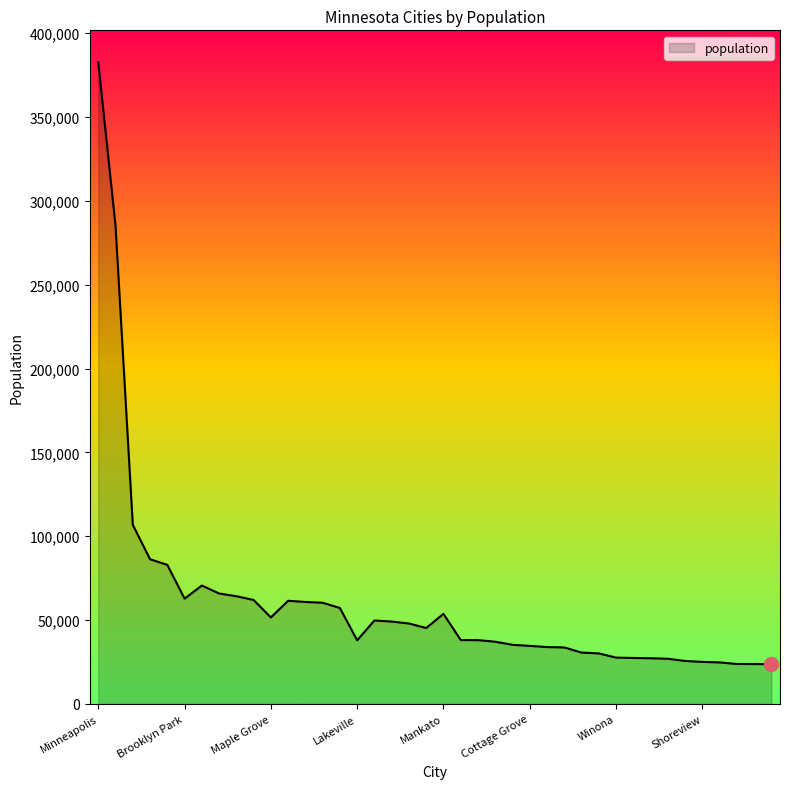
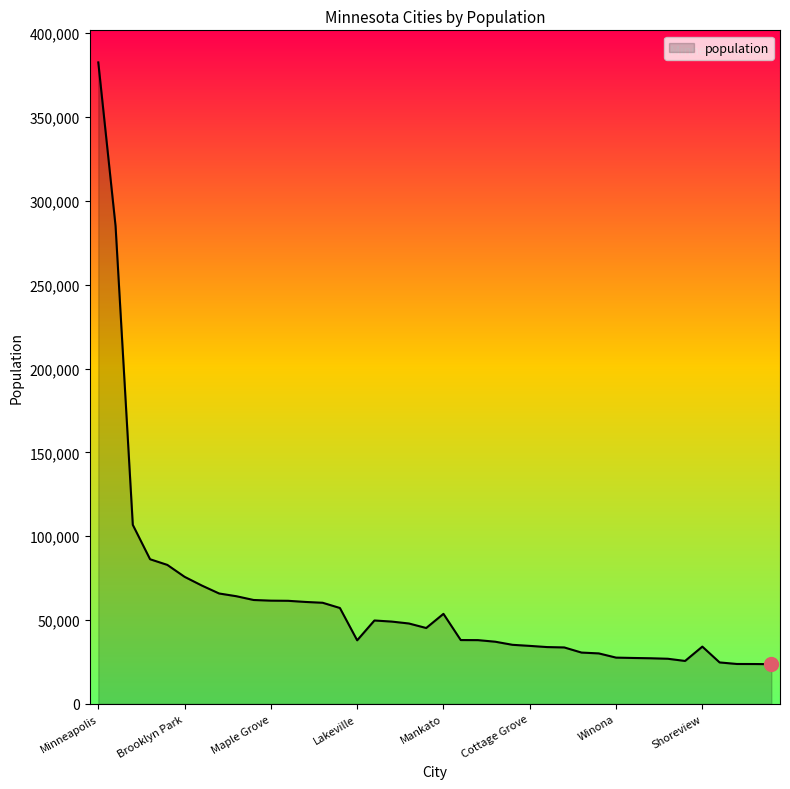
  {
    "population": {
      "Minneapolis": "383,000",
-     "Brooklyn Park": "63,000",
-     "Maple Grove": "52,000",
+     "Brooklyn Park": "76,000",
+     "Maple Grove": "62,000",
      "Lakeville": "38,000",
      "Mankato": "54,000",
      "Cottage Grove": "35,000",
      "Winona": "28,000",
-     "Shoreview": "25,000"
+     "Shoreview": "34,000"
    }
  }
